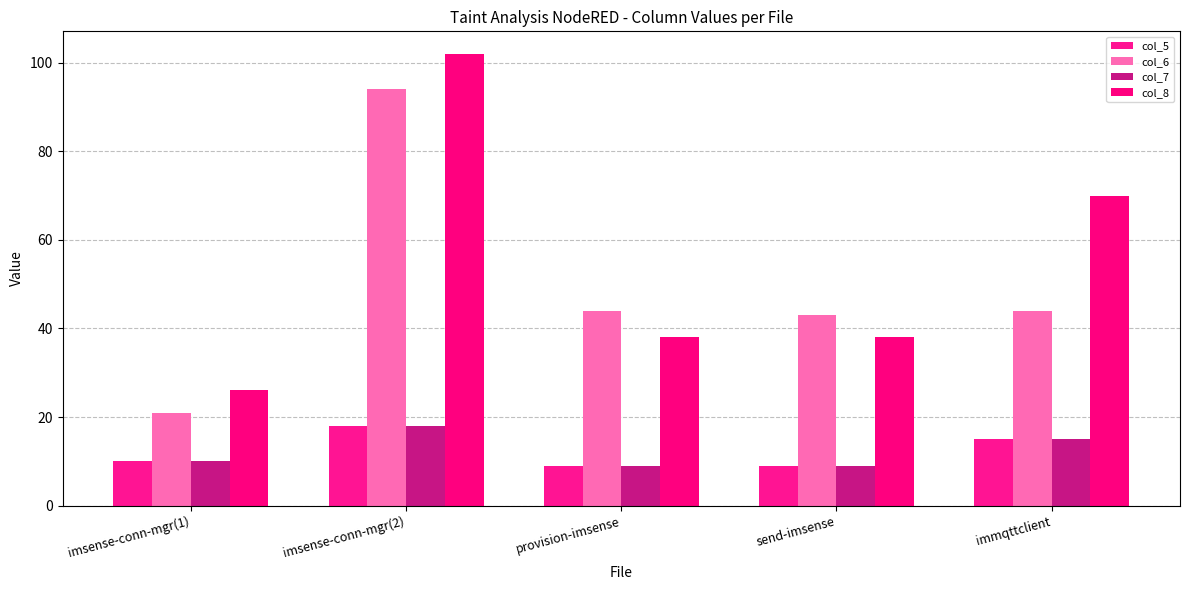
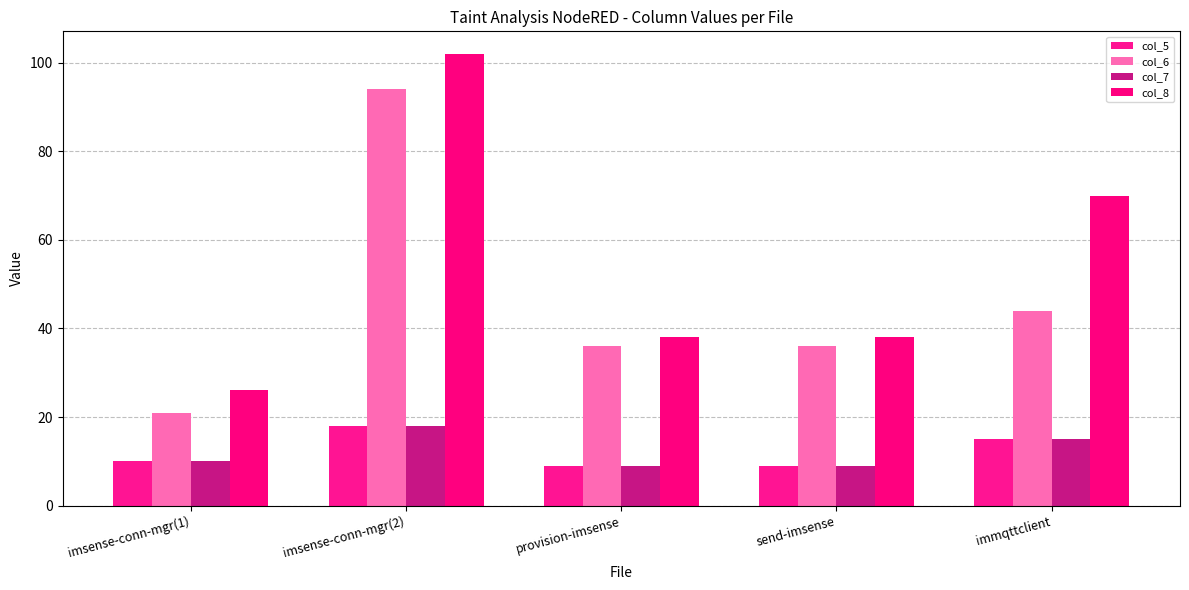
  {
    "col_6": {
      "imsense-conn-mgr(1)": 21,
      "imsense-conn-mgr(2)": 94,
-     "provision-imsense": 44,
-     "send-imsense": 43,
+     "provision-imsense": 36,
+     "send-imsense": 36,
      "immqttclient": 44
    }
  }
